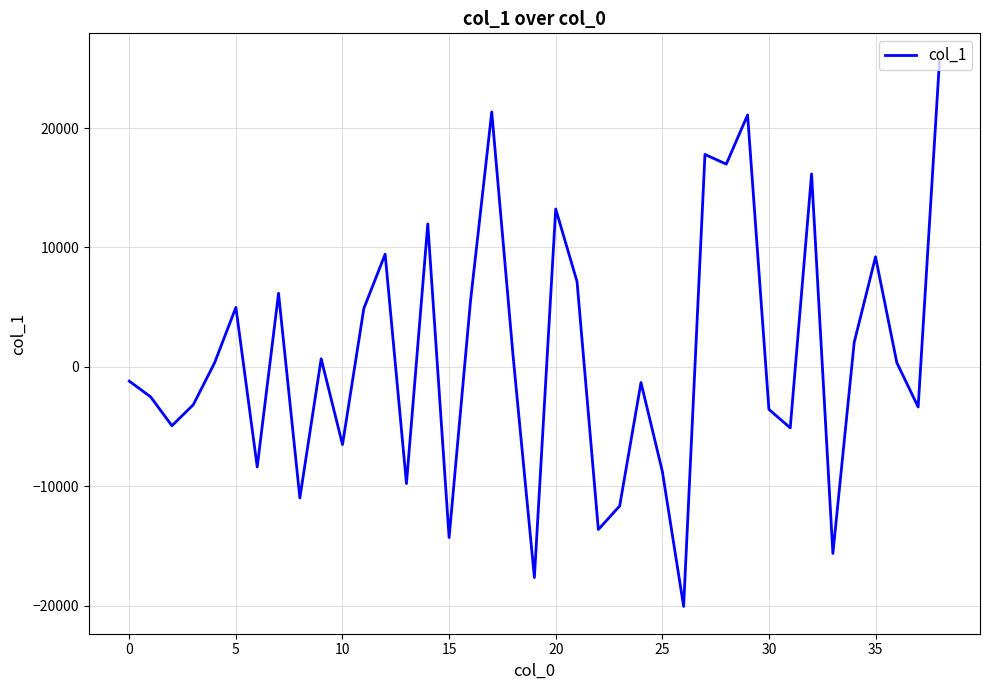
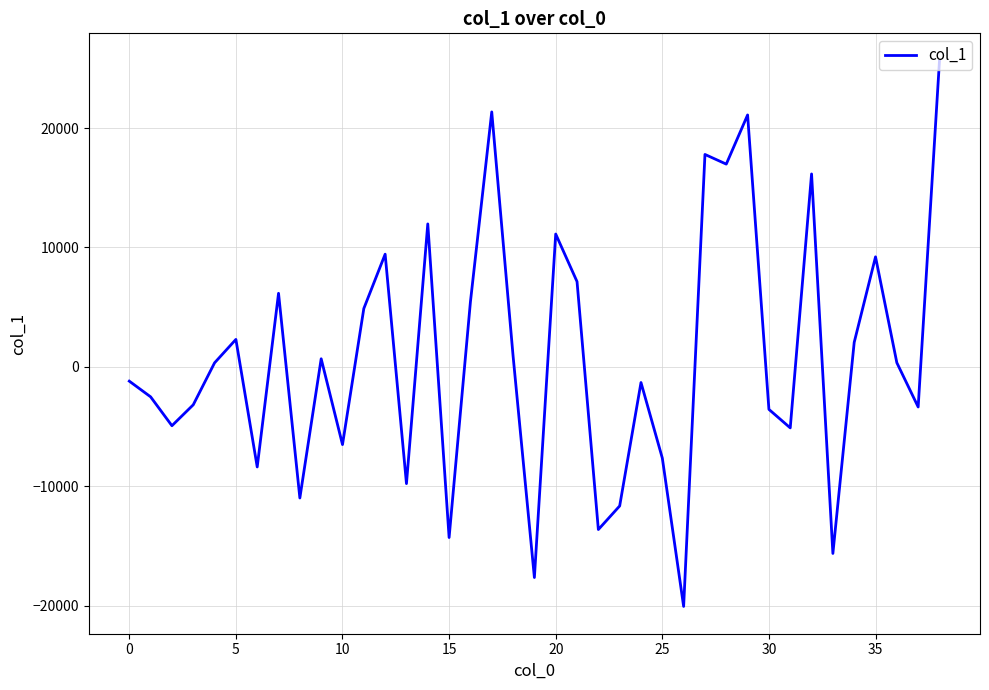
  {
    "0": -1200,
-   "5": 5000,
+   "5": 2300,
    "10": -6500,
    "15": -14300,
-   "20": 13200,
-   "25": -8800,
+   "20": 11100,
+   "25": -7600,
    "30": -3600,
    "35": 9200
  }
